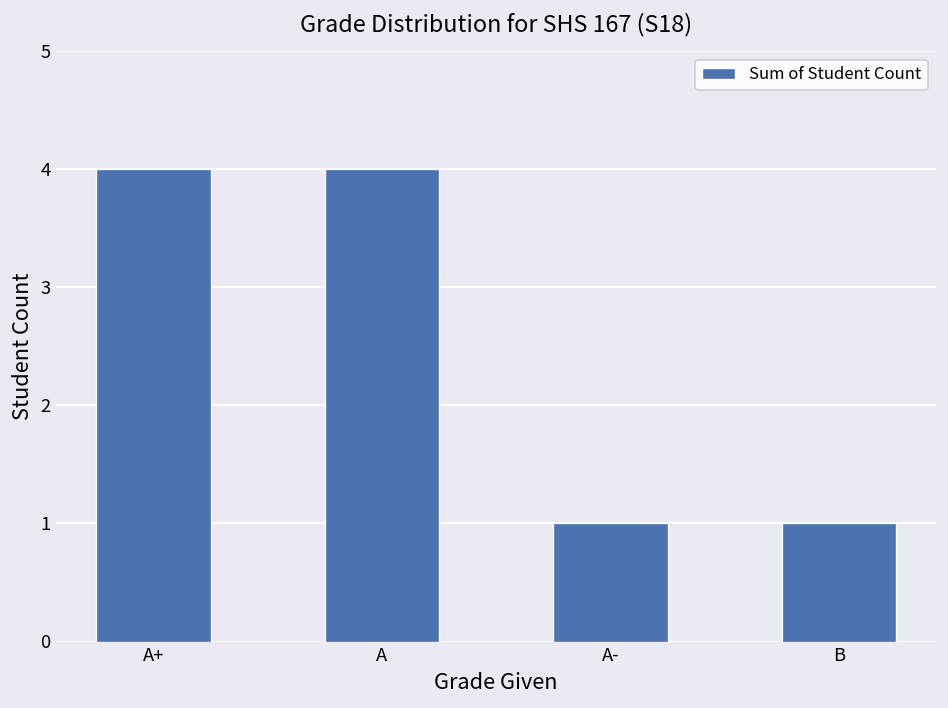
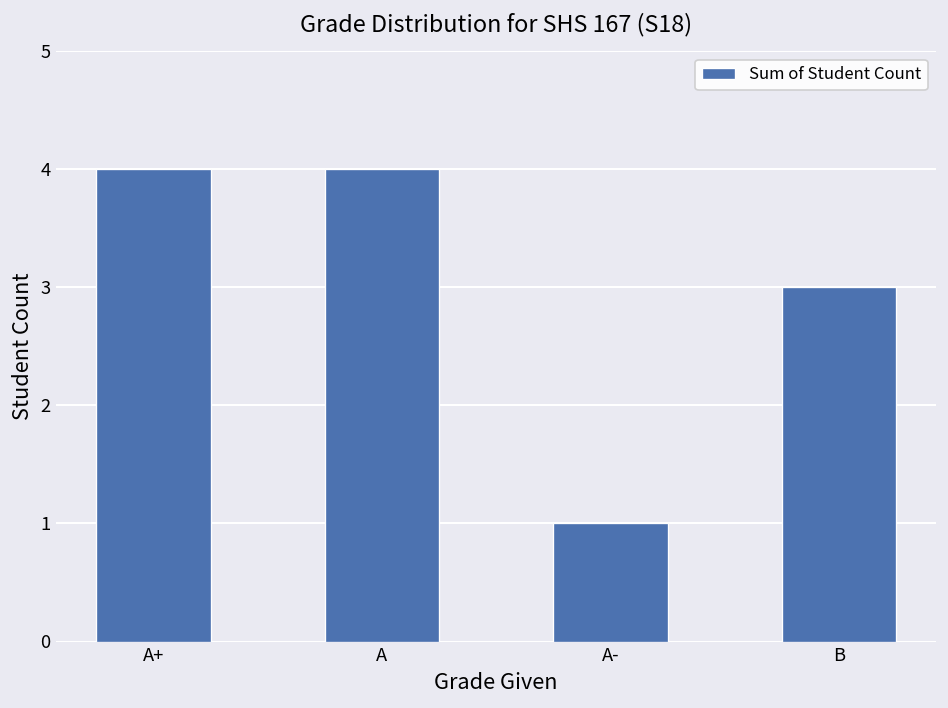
  {
    "A+": 4,
    "A": 4,
    "A-": 1,
-   "B": 1
+   "B": 3
  }
